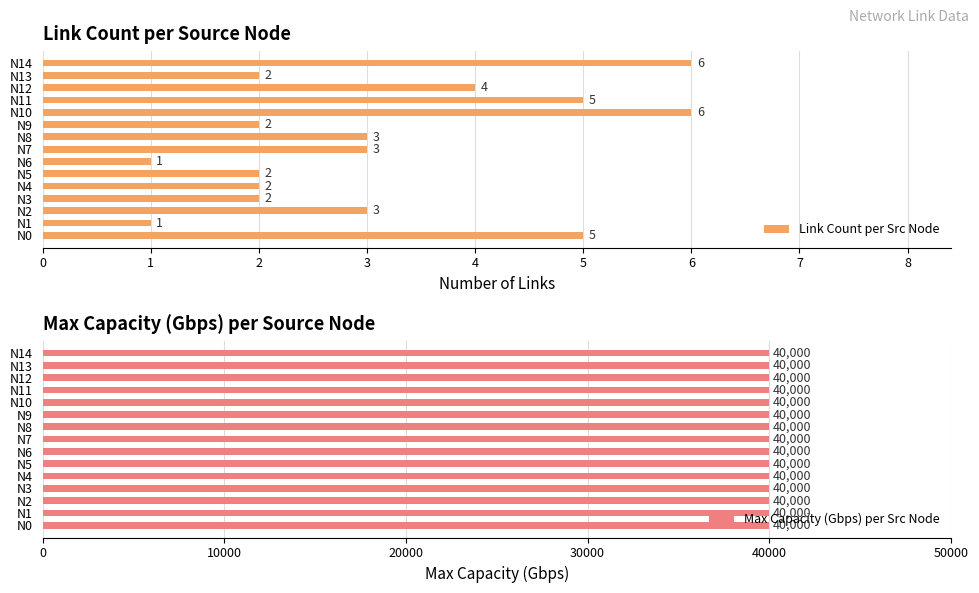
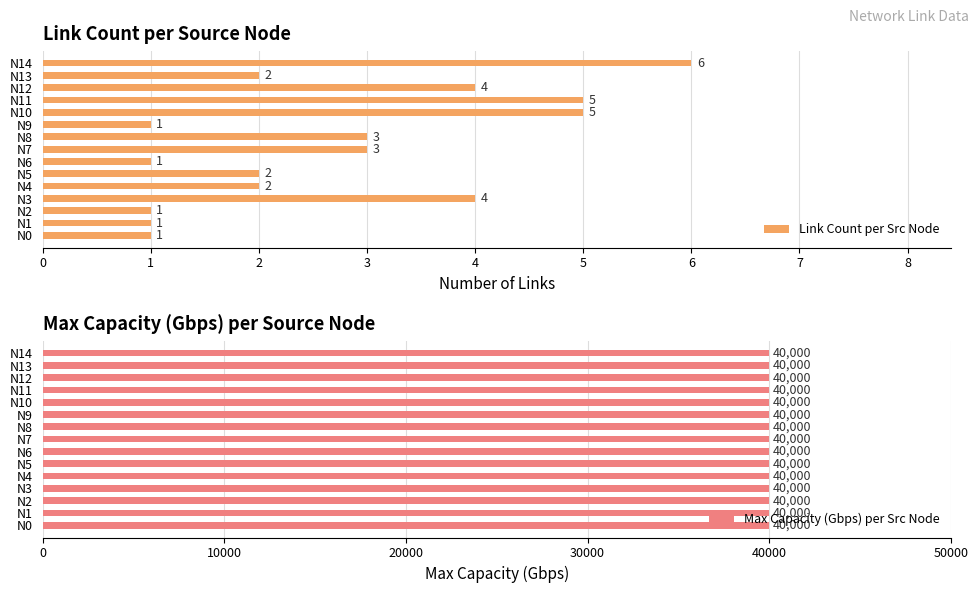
  {
    "Link Count per Source Node": {
      "N14": "6",
      "N13": "2",
      "N12": "4",
      "N11": "5",
-     "N10": "6",
-     "N9": "2",
+     "N10": "5",
+     "N9": "1",
      "N8": "3",
      "N7": "3",
      "N6": "1",
      "N5": "2",
      "N4": "2",
-     "N3": "2",
-     "N2": "3",
+     "N3": "4",
+     "N2": "1",
      "N1": "1",
-     "N0": "5"
+     "N0": "1"
    },
    "Max Capacity (Gbps) per Source Node": {
      "N14": "40,000",
      "N13": "40,000",
      "N12": "40,000",
      "N11": "40,000",
      "N10": "40,000",
      "N9": "40,000",
      "N8": "40,000",
      "N7": "40,000",
      "N6": "40,000",
      "N5": "40,000",
      "N4": "40,000",
      "N3": "40,000",
      "N2": "40,000"
    }
  }
